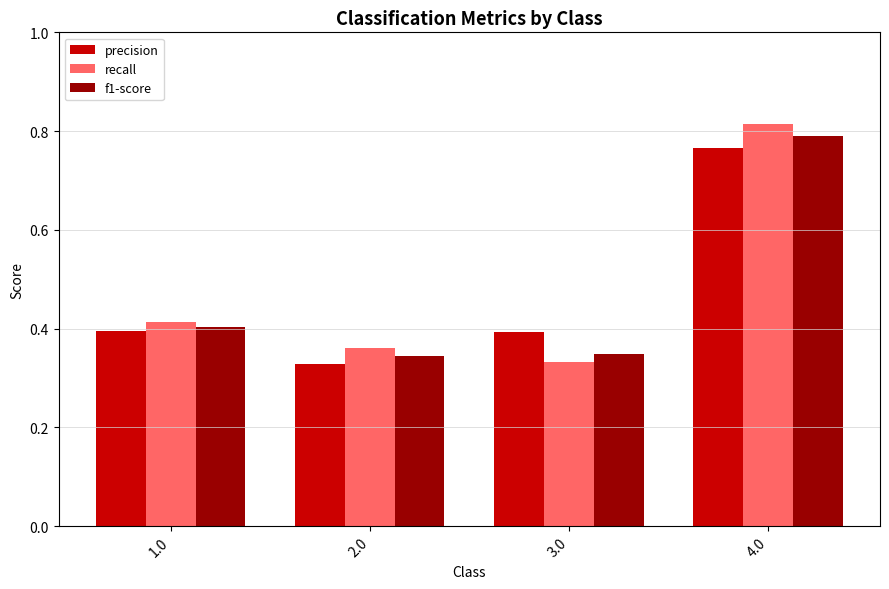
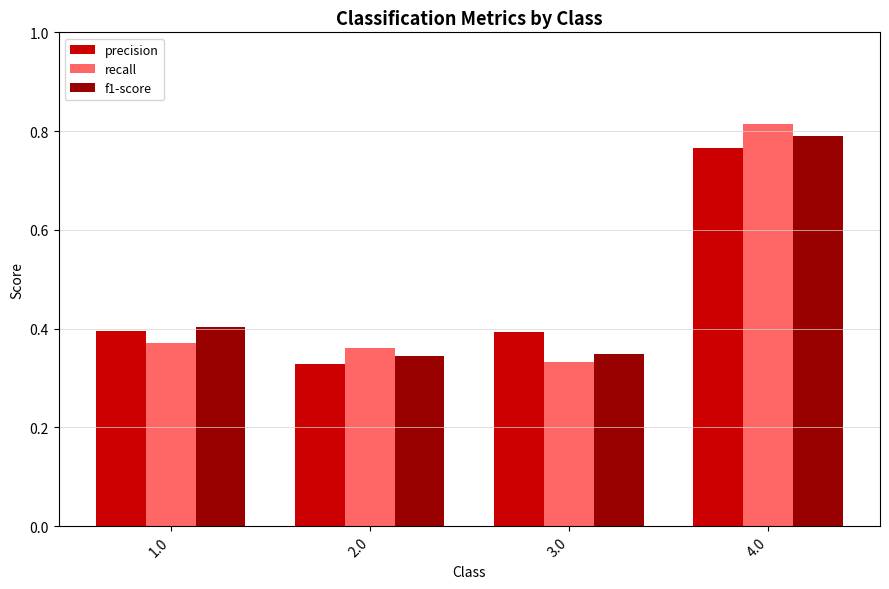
  {
    "recall": {
-     "1.0": 0.41,
+     "1.0": 0.37,
      "2.0": 0.36,
      "3.0": 0.33,
      "4.0": 0.82
    }
  }
